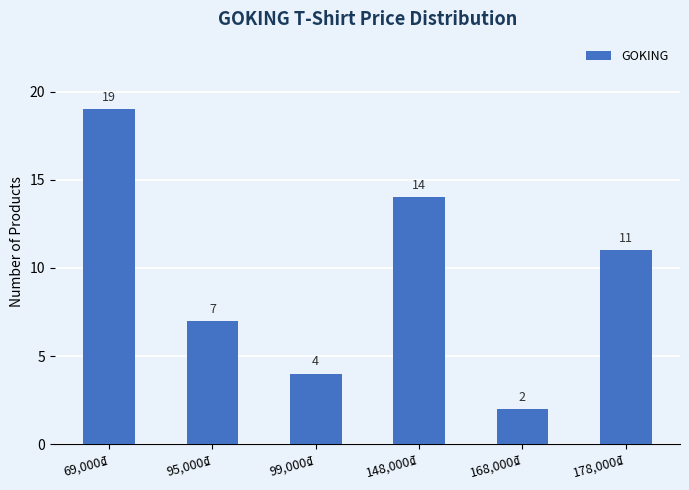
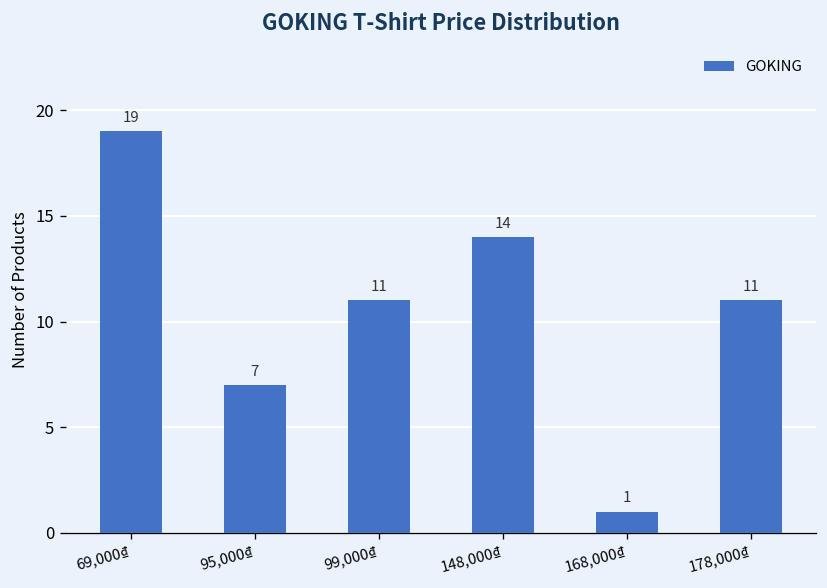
  {
    "69,000₫": 19,
    "95,000₫": 7,
-   "99,000₫": 4,
+   "99,000₫": 11,
    "148,000₫": 14,
-   "168,000₫": 2,
+   "168,000₫": 1,
    "178,000₫": 11
  }
